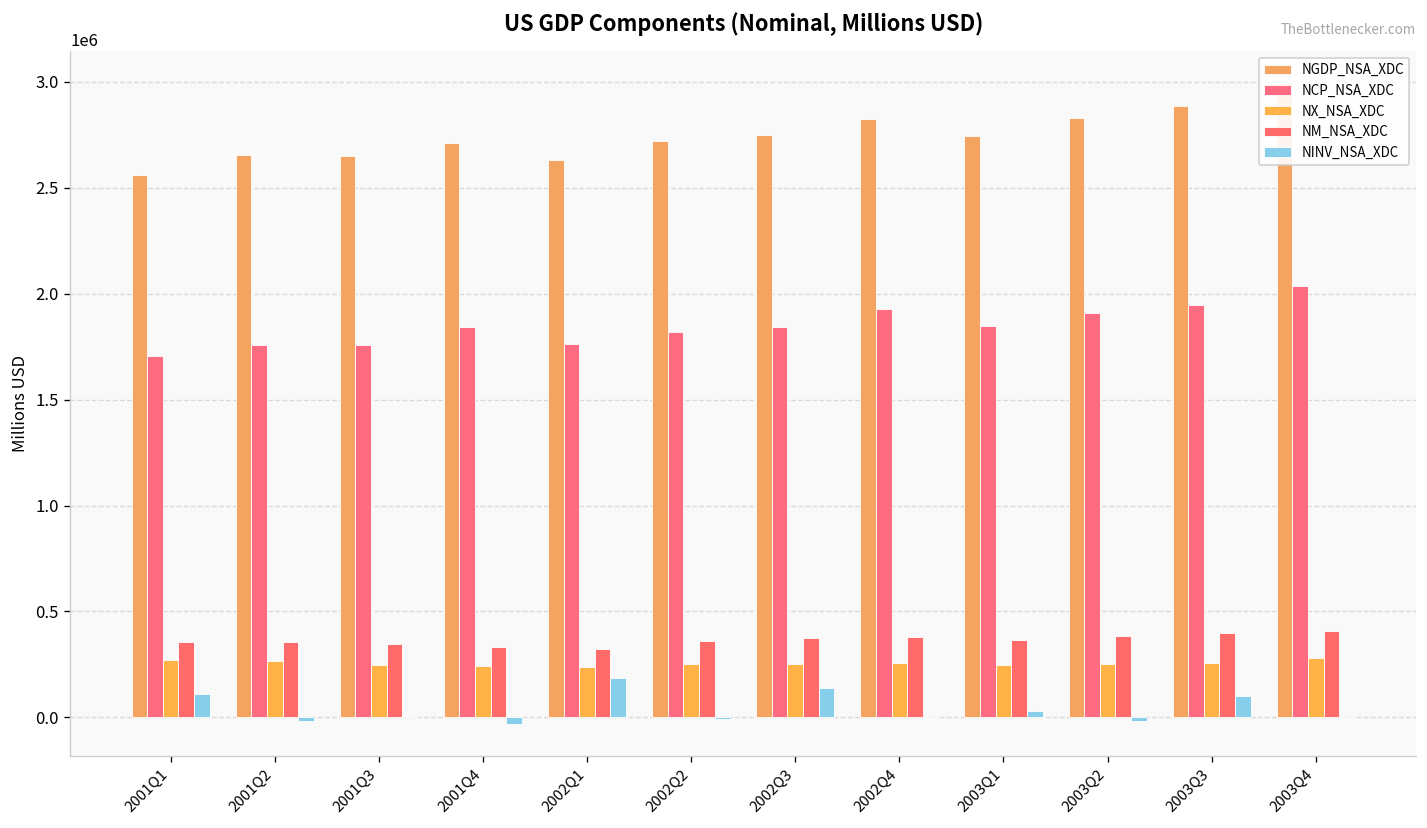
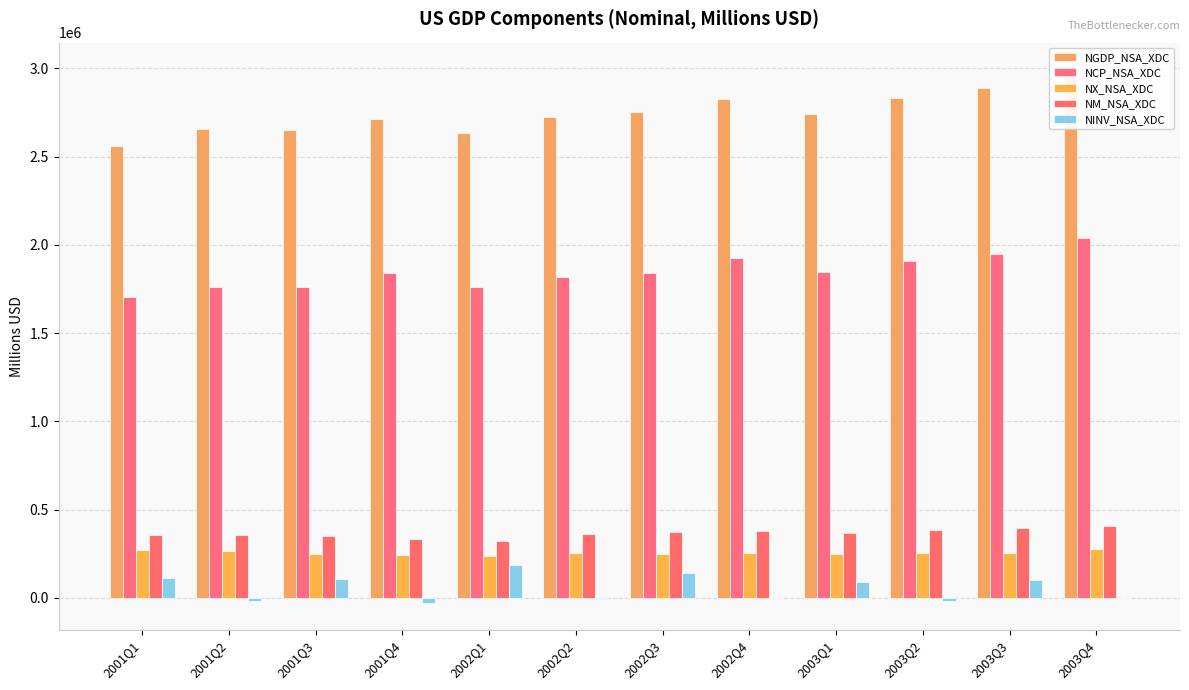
  {
    "NINV_NSA_XDC": {
      "2001Q1": 110000,
      "2001Q2": -20000,
-     "2001Q3": 0,
+     "2001Q3": 110000,
      "2001Q4": -30000,
      "2002Q1": 190000,
      "2002Q3": 140000,
-     "2003Q1": 30000,
+     "2003Q1": 90000,
      "2003Q2": -20000,
      "2003Q3": 100000
    }
  }
